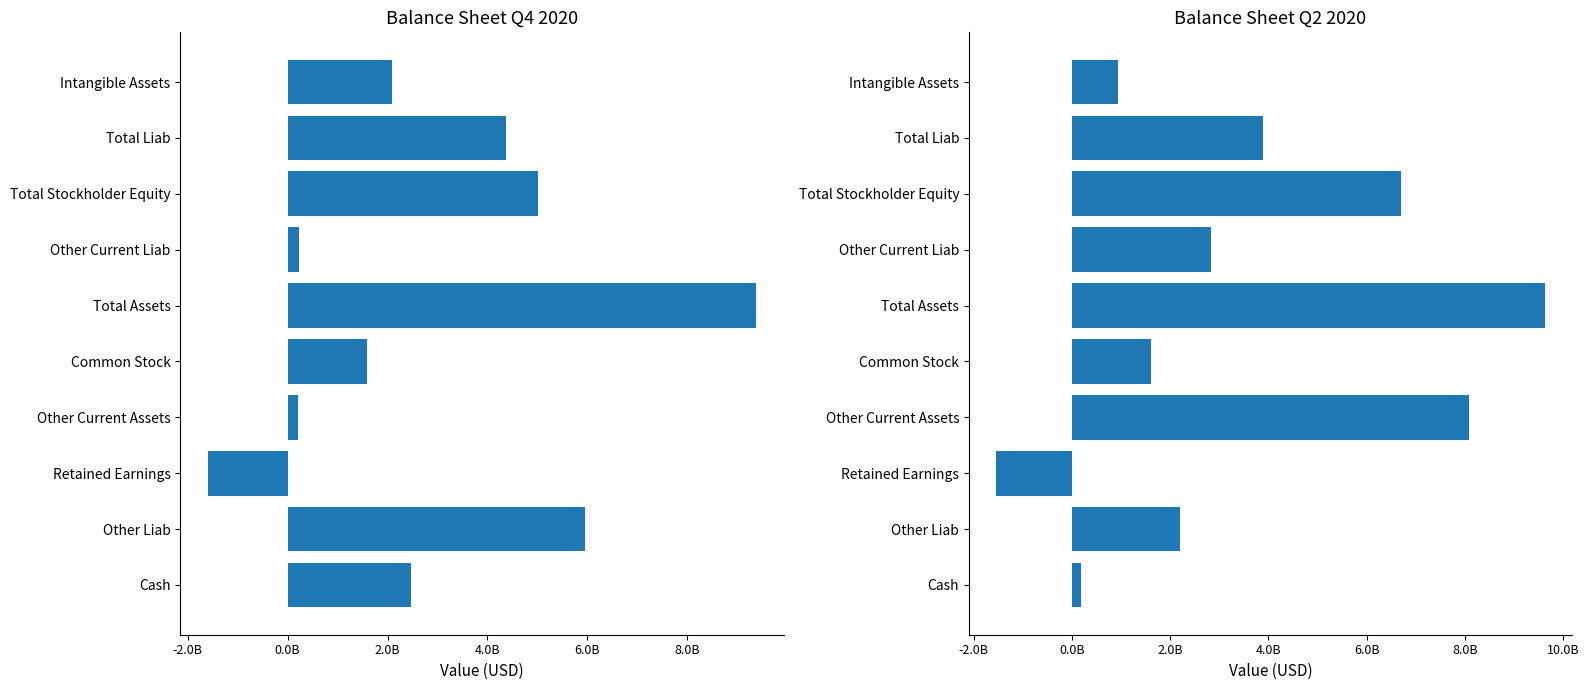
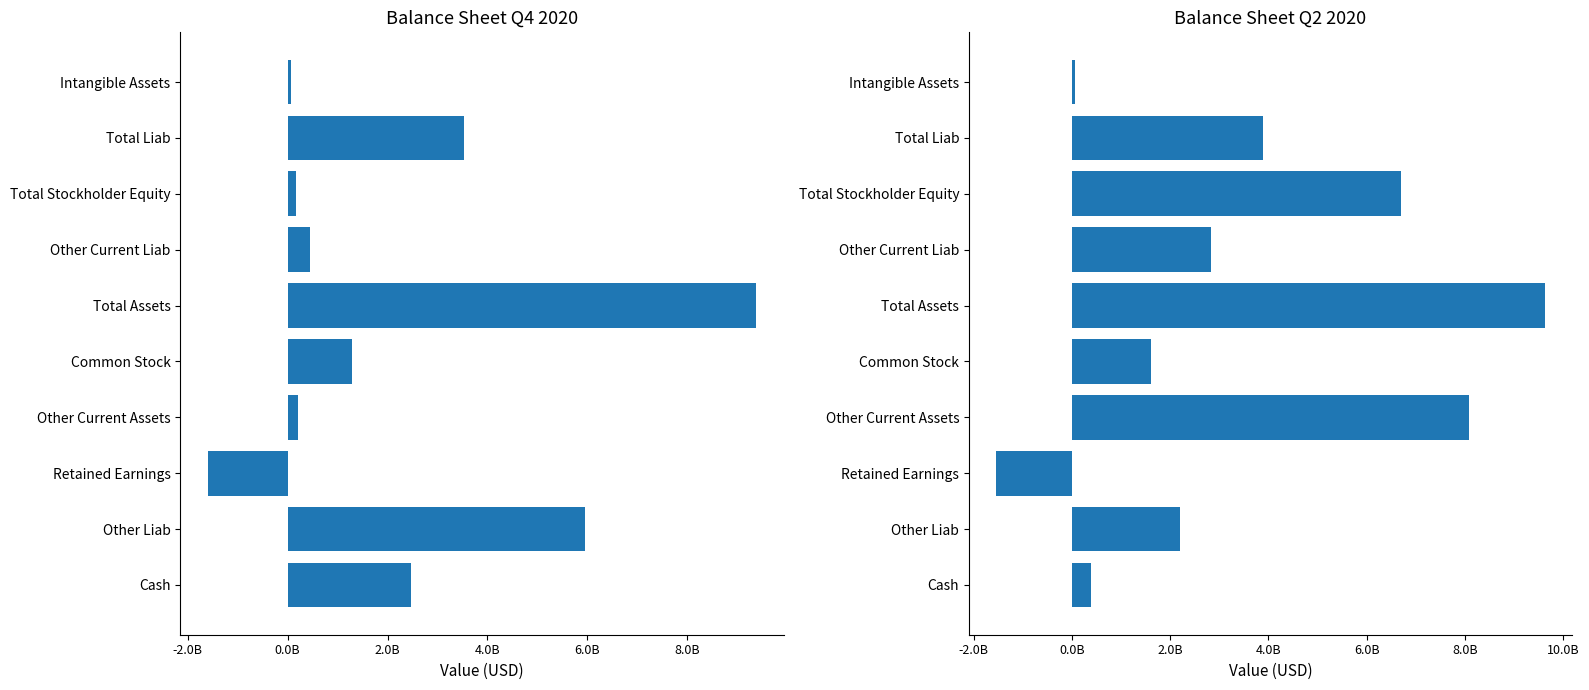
  {
    "Balance Sheet Q4 2020": {
-     "Intangible Assets": 2100000000,
-     "Total Liab": 4400000000,
-     "Total Stockholder Equity": 5000000000,
-     "Other Current Liab": 200000000,
+     "Intangible Assets": 100000000,
+     "Total Liab": 3500000000,
+     "Total Stockholder Equity": 200000000,
+     "Other Current Liab": 400000000,
      "Total Assets": 9400000000,
-     "Common Stock": 1600000000,
+     "Common Stock": 1300000000,
      "Other Current Assets": 200000000,
      "Retained Earnings": -1600000000,
      "Other Liab": 6000000000,
      "Cash": 2500000000
    },
    "Balance Sheet Q2 2020": {
-     "Intangible Assets": 900000000,
+     "Intangible Assets": 100000000,
      "Total Liab": 3900000000,
      "Total Stockholder Equity": 6700000000,
      "Other Current Liab": 2800000000,
      "Total Assets": 9600000000,
      "Common Stock": 1600000000,
      "Other Current Assets": 8100000000,
      "Retained Earnings": -1500000000,
      "Other Liab": 2200000000,
-     "Cash": 200000000
+     "Cash": 400000000
    }
  }
